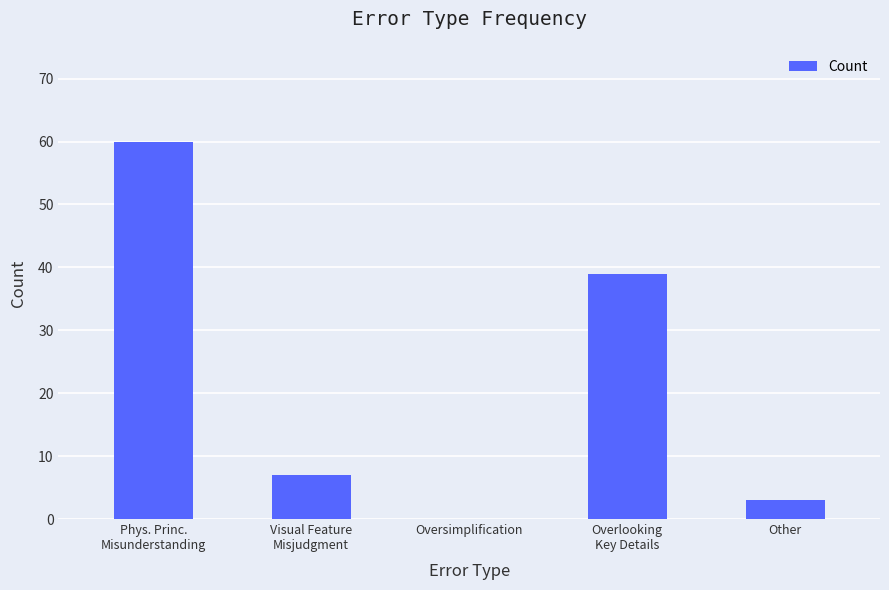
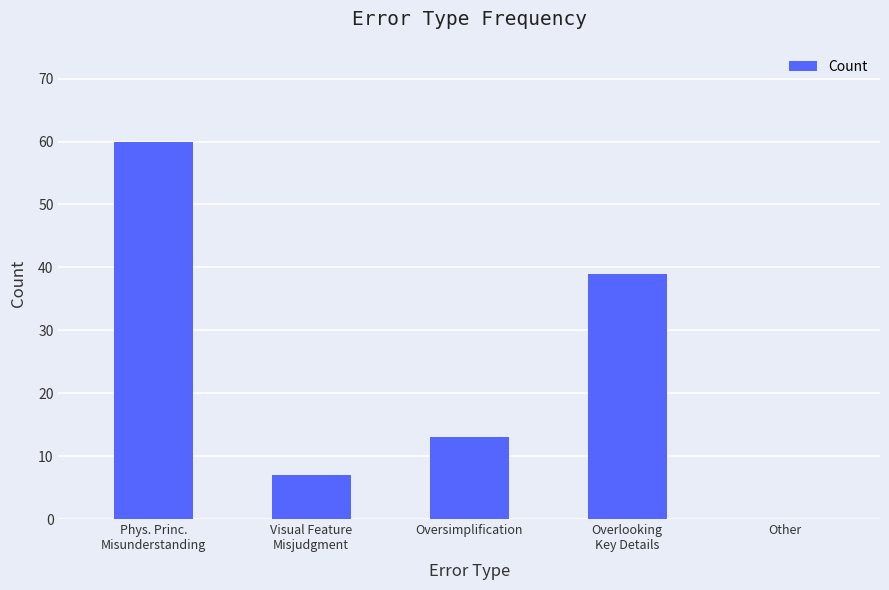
  {
    "Phys. Princ. Misunderstanding": 60,
    "Visual Feature Misjudgment": 7,
-   "Oversimplification": 0,
+   "Oversimplification": 13,
    "Overlooking Key Details": 39,
-   "Other": 3
+   "Other": 0
  }
